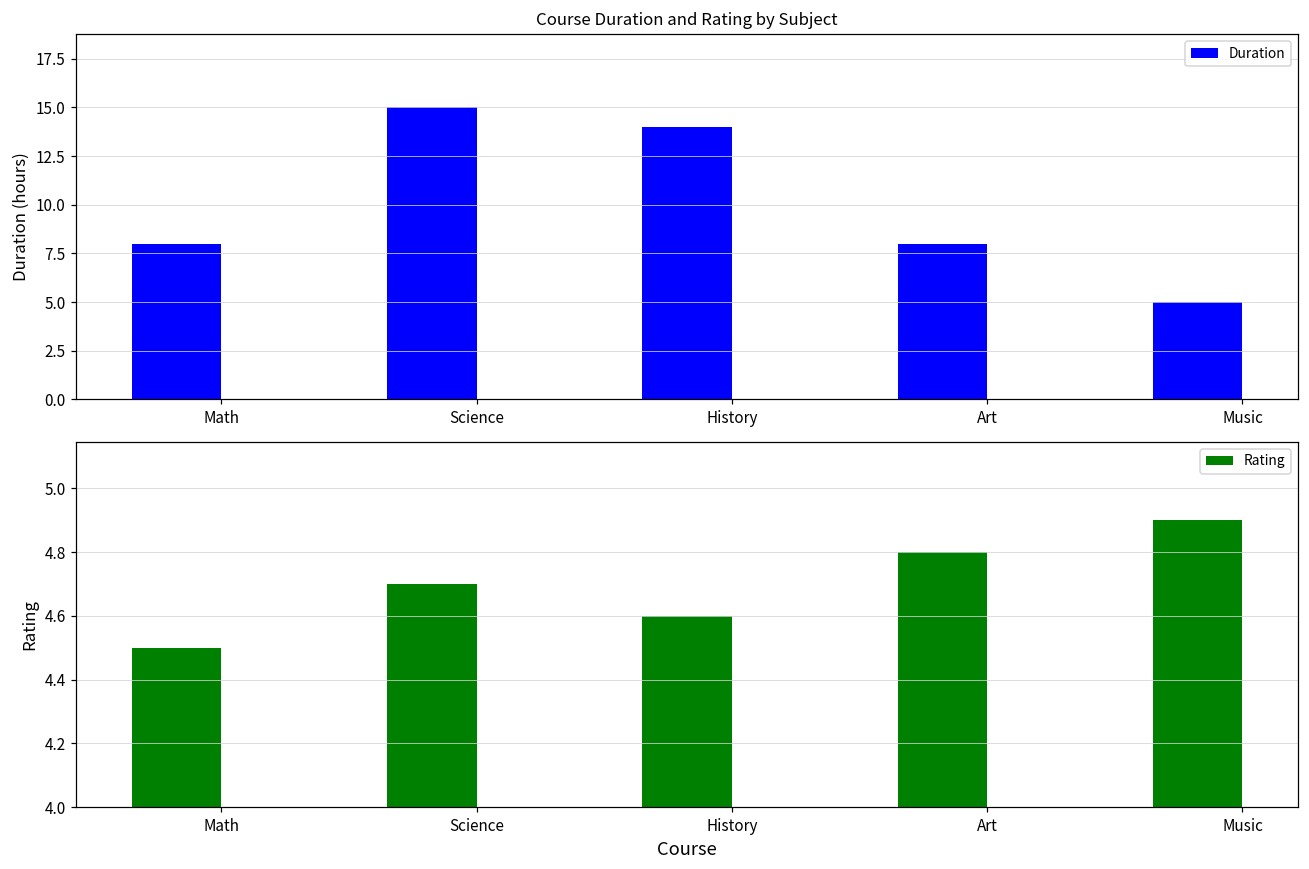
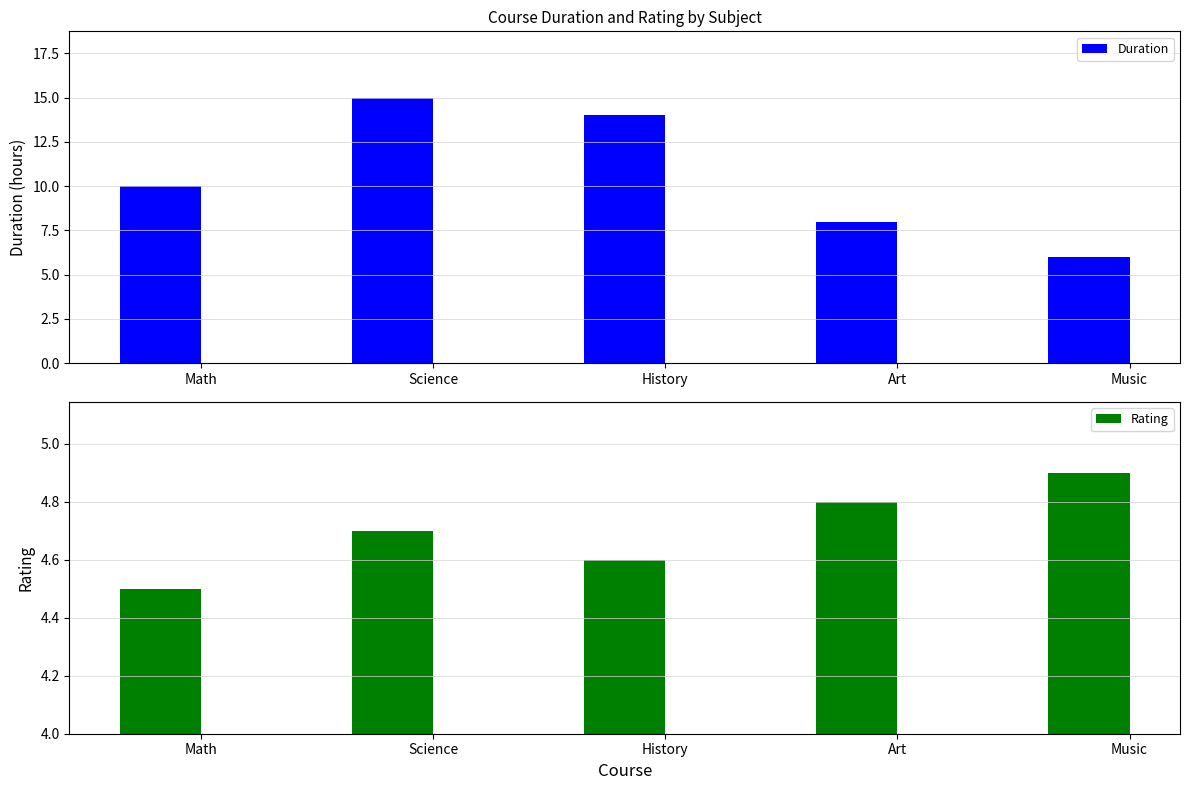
  {
    "Course Duration and Rating by Subject": {
-     "Math": 8,
+     "Math": 10,
      "Science": 15,
      "History": 14,
      "Art": 8,
-     "Music": 5
+     "Music": 6
    }
  }
